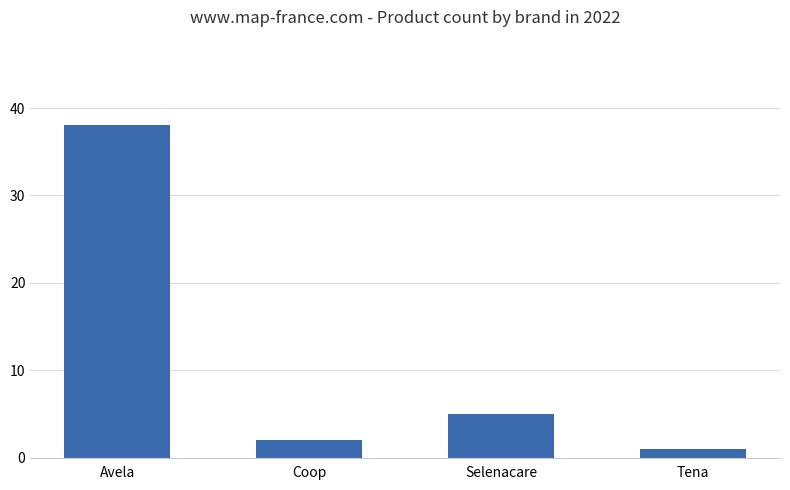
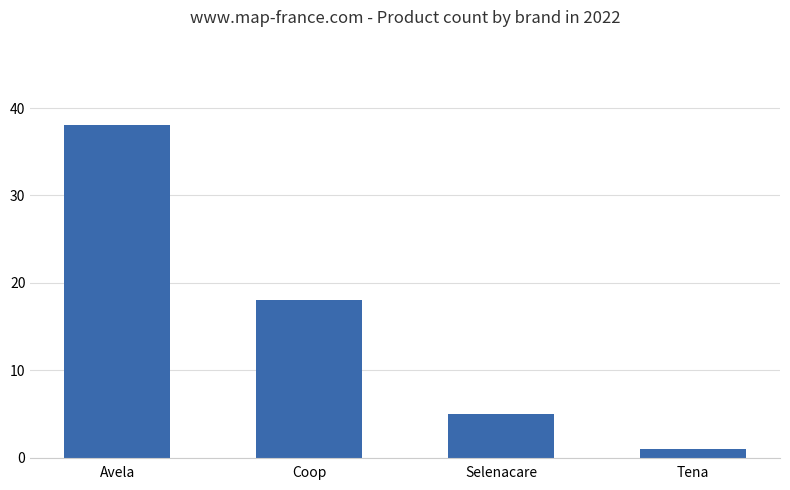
  {
    "Avela": 38,
-   "Coop": 2,
+   "Coop": 18,
    "Selenacare": 5,
    "Tena": 1
  }
